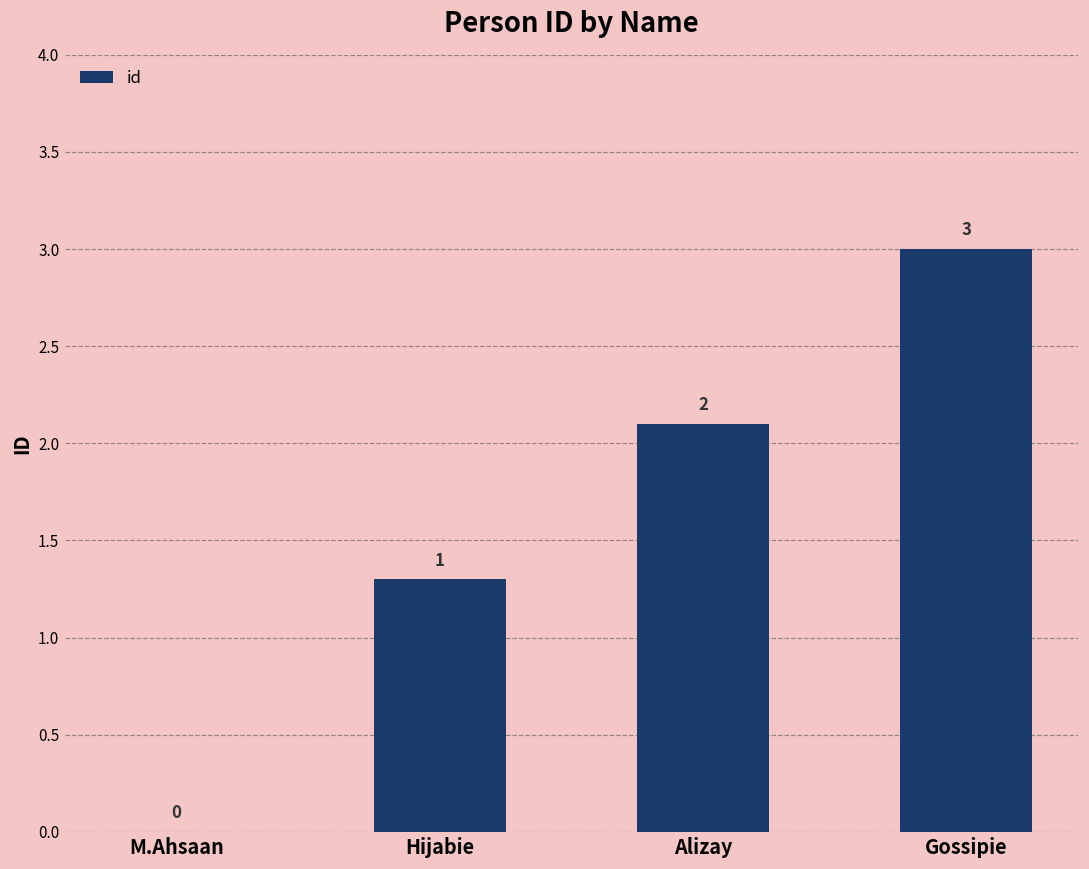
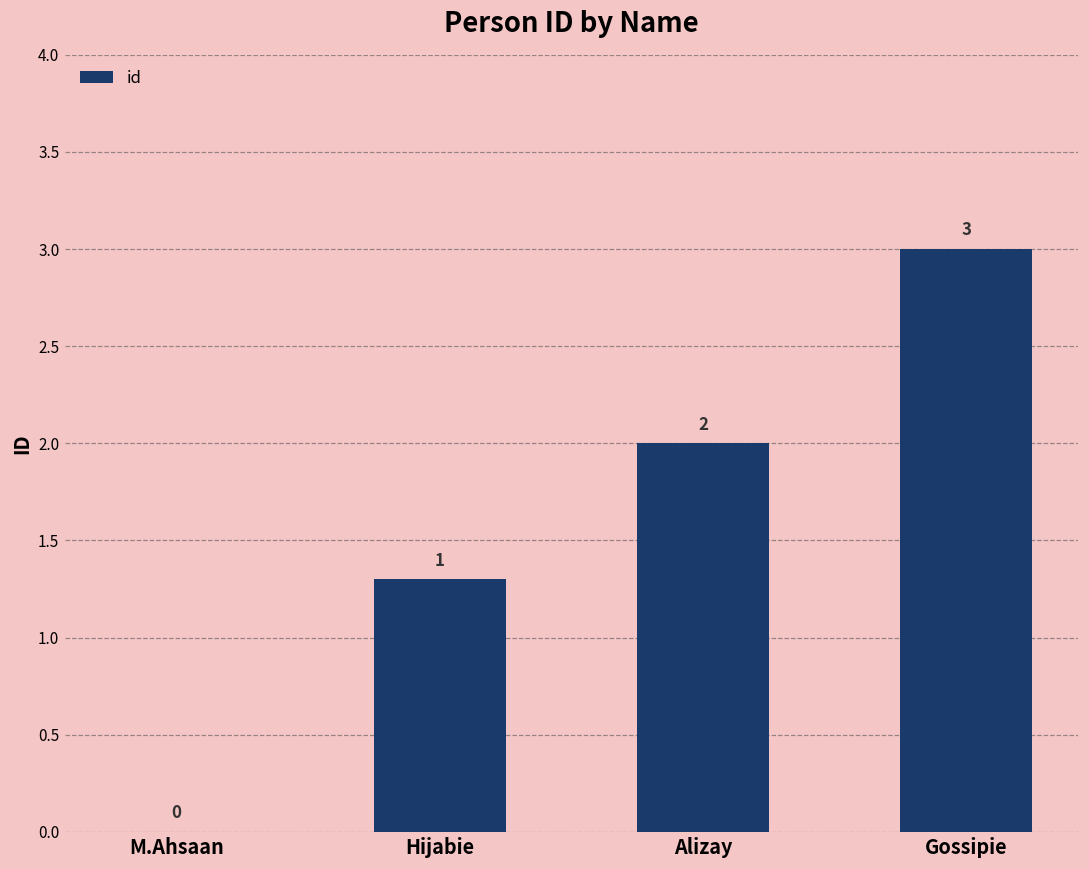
  {
-   "Alizay": 2.1
+   "Alizay": 2.0
  }
